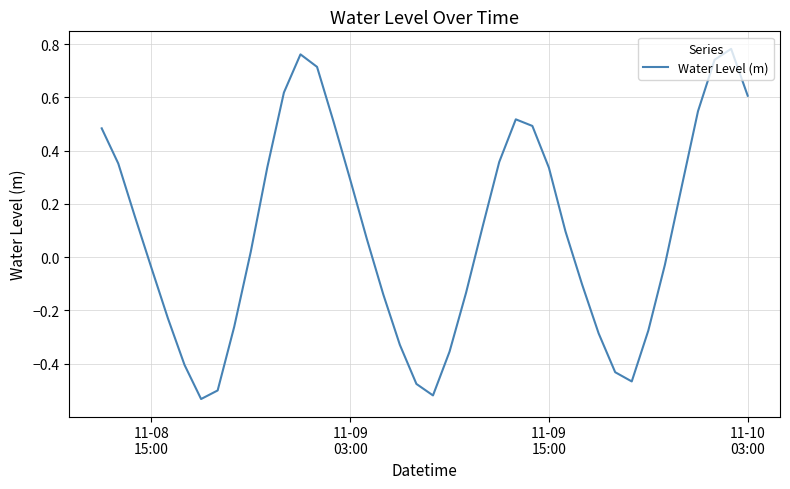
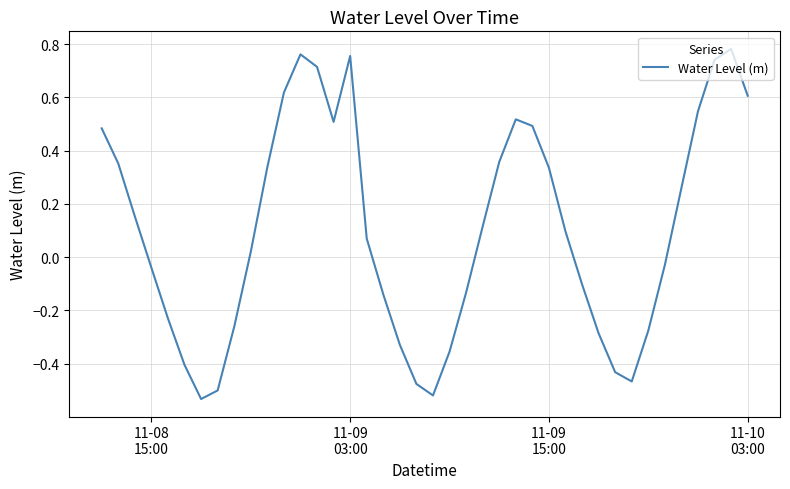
  {
    "11-08 15:00": -0.04,
-   "11-09 03:00": 0.29,
+   "11-09 03:00": 0.75,
    "11-09 15:00": 0.34,
    "11-10 03:00": 0.61
  }
